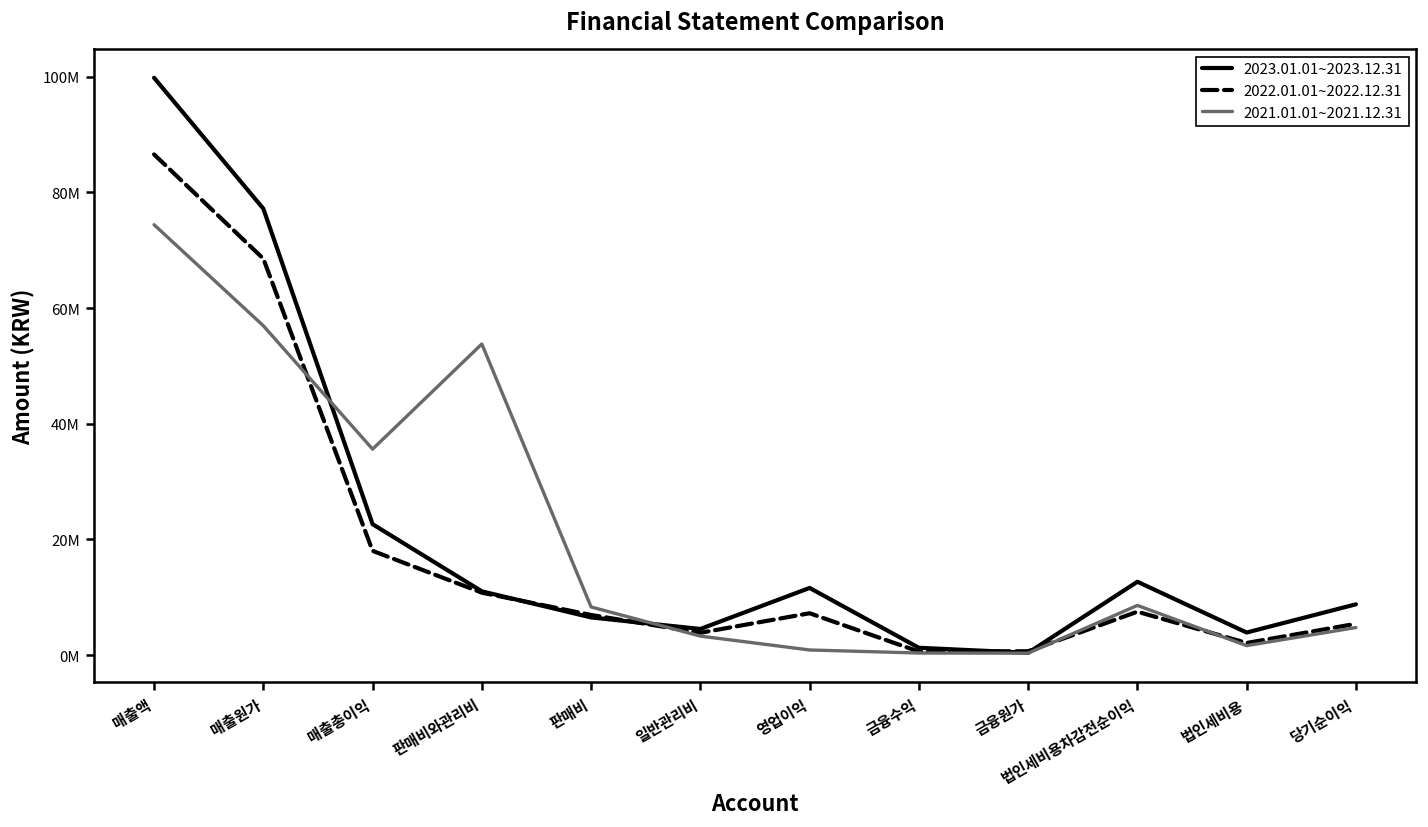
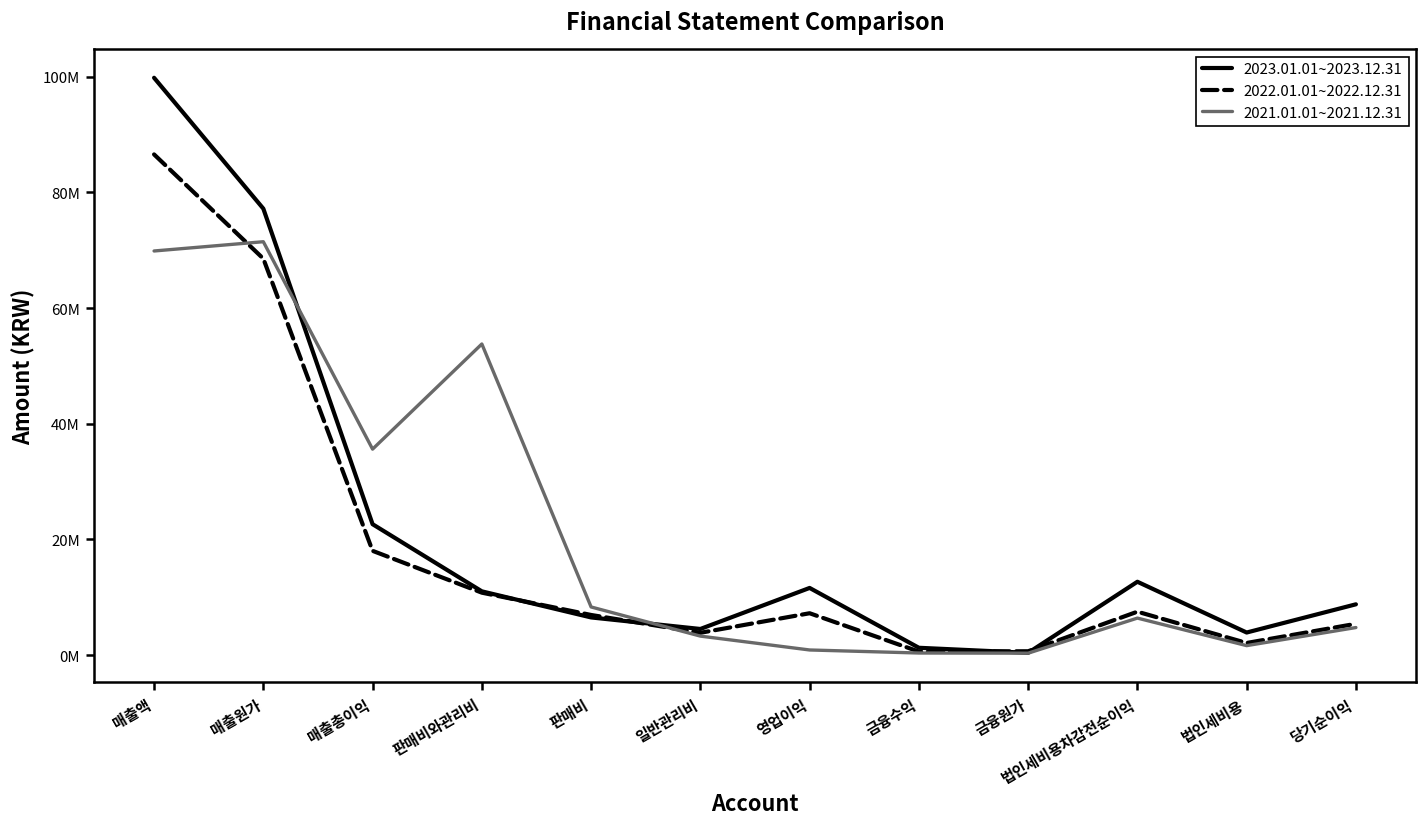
  {
    "2021.01.01~2021.12.31": {
-     "매출액": 74000000,
-     "매출원가": 57000000,
+     "매출액": 70000000,
+     "매출원가": 71000000,
      "매출총이익": 36000000,
      "판매비와관리비": 54000000,
      "판매비": 8000000,
      "일반관리비": 3000000,
      "영업이익": 1000000,
-     "법인세비용차감전순이익": 9000000,
+     "법인세비용차감전순이익": 6000000,
      "당기순이익": 5000000
    }
  }
